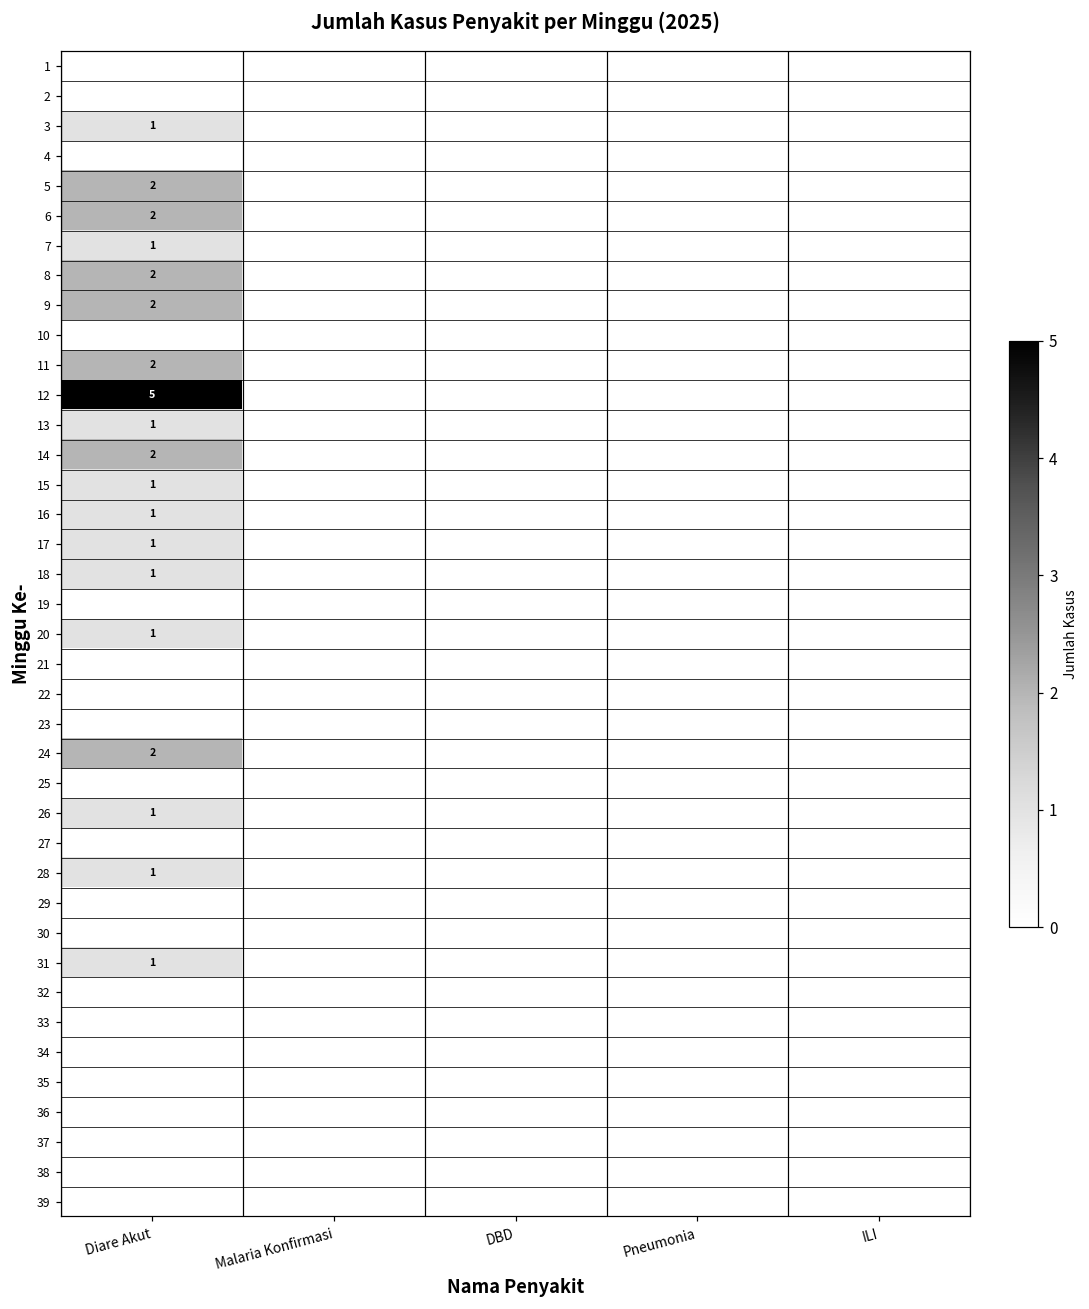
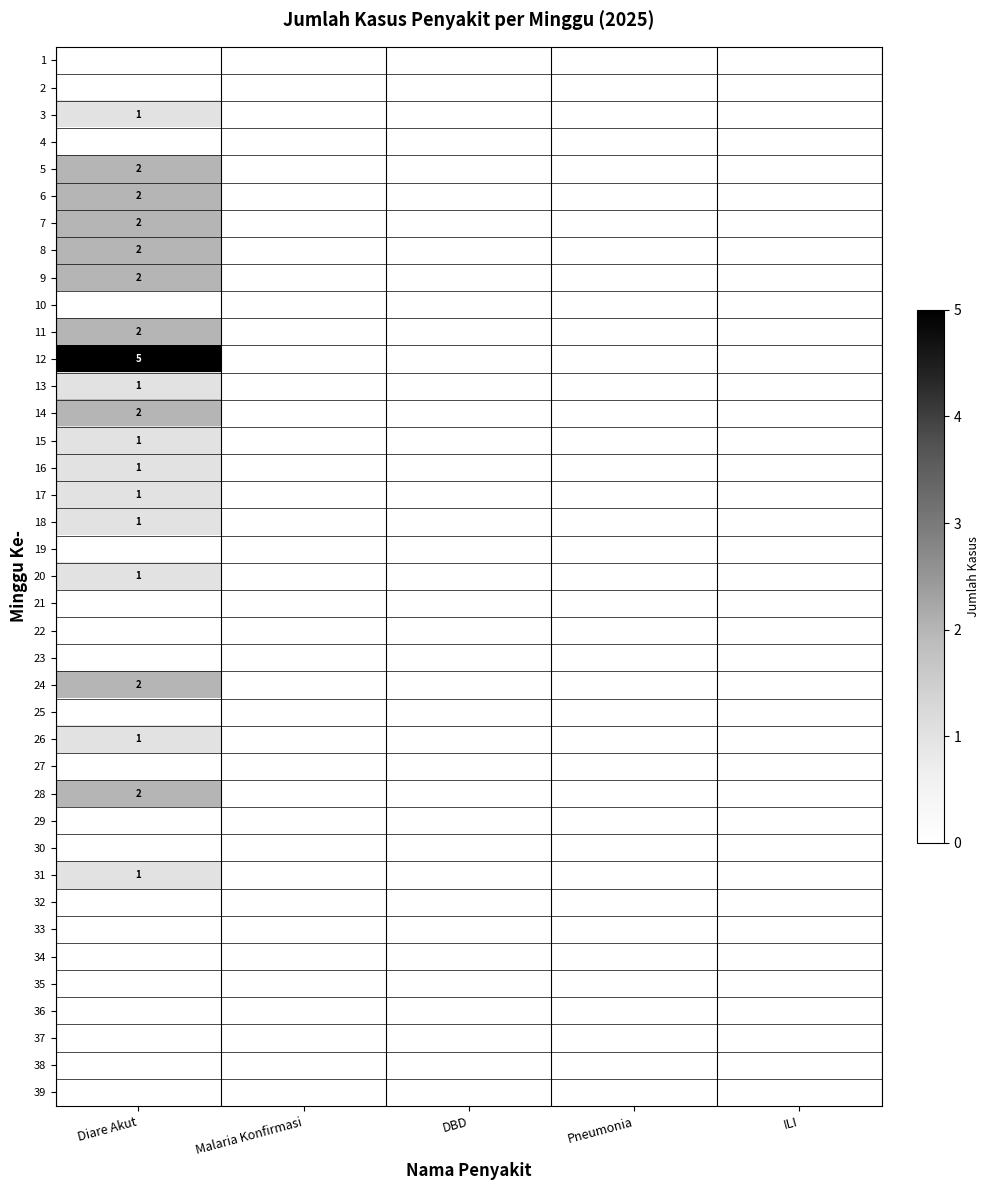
  {
    "3": {
      "Diare Akut": 1
    },
    "5": {
      "Diare Akut": 2
    },
    "6": {
      "Diare Akut": 2
    },
    "7": {
-     "Diare Akut": 1
+     "Diare Akut": 2
    },
    "8": {
      "Diare Akut": 2
    },
    "9": {
      "Diare Akut": 2
    },
    "11": {
      "Diare Akut": 2
    },
    "12": {
      "Diare Akut": 5
    },
    "13": {
      "Diare Akut": 1
    },
    "14": {
      "Diare Akut": 2
    },
    "15": {
      "Diare Akut": 1
    },
    "16": {
      "Diare Akut": 1
    },
    "17": {
      "Diare Akut": 1
    },
    "18": {
      "Diare Akut": 1
    },
    "20": {
      "Diare Akut": 1
    },
    "24": {
      "Diare Akut": 2
    },
    "26": {
      "Diare Akut": 1
    },
    "28": {
-     "Diare Akut": 1
+     "Diare Akut": 2
    },
    "31": {
      "Diare Akut": 1
    }
  }
